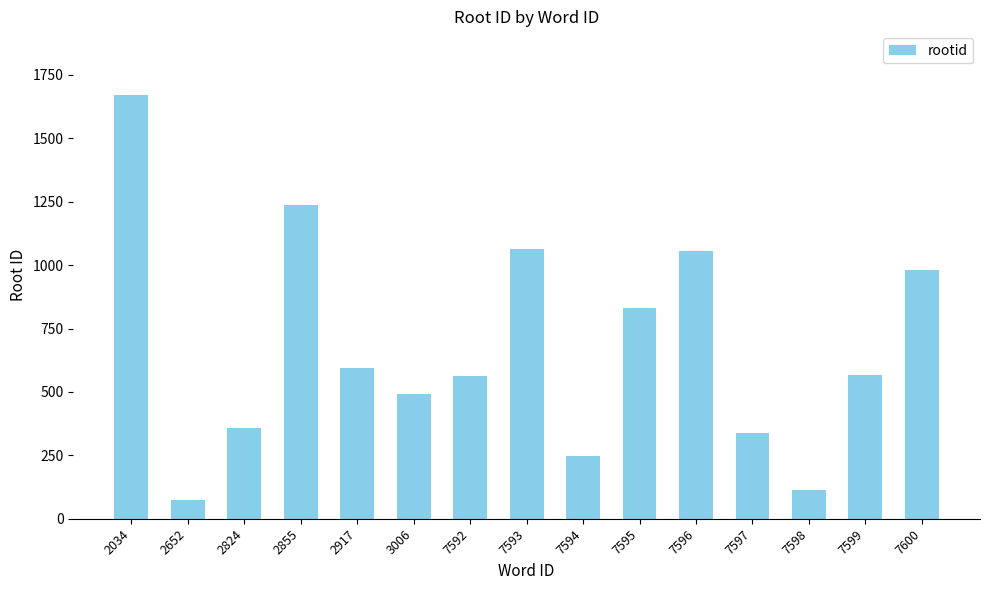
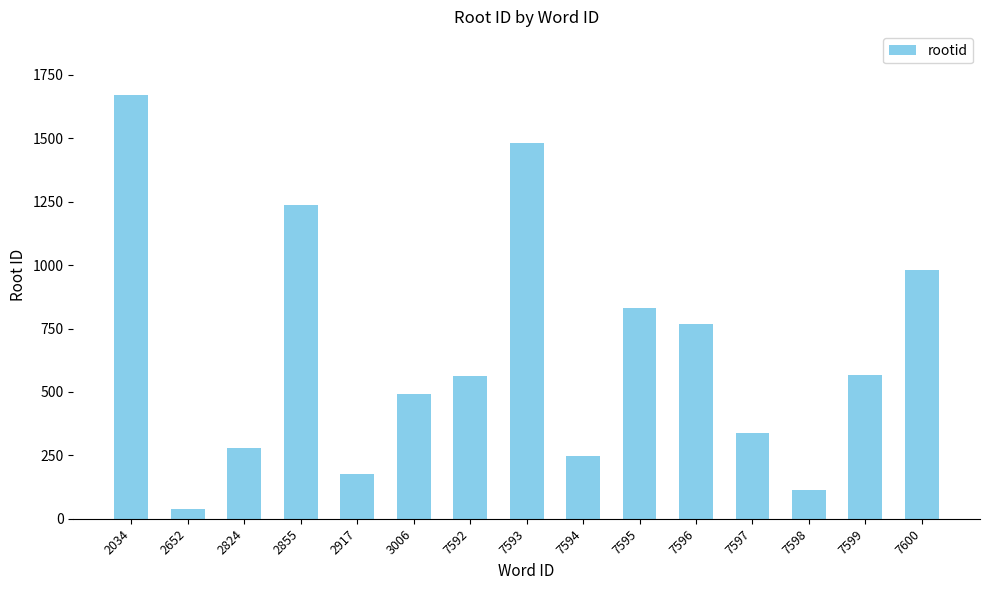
  {
    "2034": 1670,
-   "2652": 70,
-   "2824": 360,
+   "2652": 40,
+   "2824": 280,
    "2855": 1240,
-   "2917": 600,
+   "2917": 180,
    "3006": 490,
    "7592": 560,
-   "7593": 1070,
+   "7593": 1480,
    "7594": 250,
    "7595": 830,
-   "7596": 1060,
+   "7596": 770,
    "7597": 340,
    "7598": 110,
    "7599": 570,
    "7600": 980
  }
